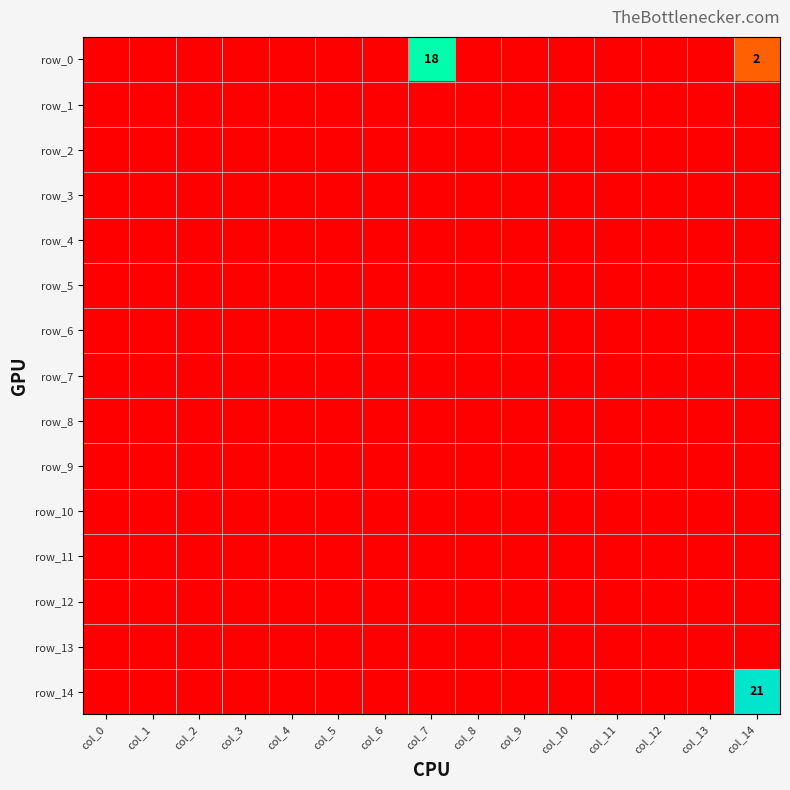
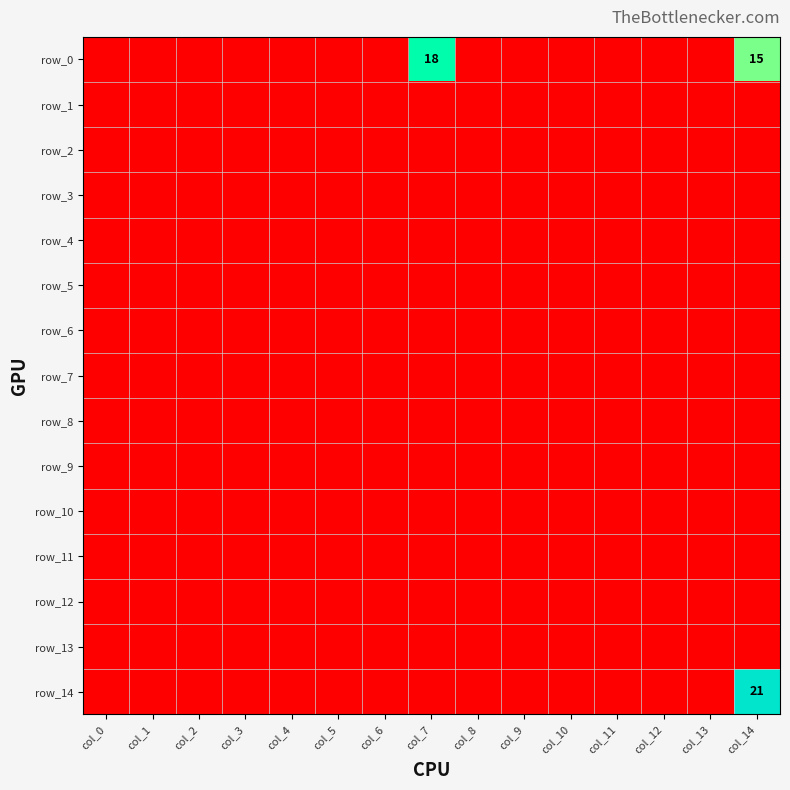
  {
    "row_0": {
      "col_7": 18,
-     "col_14": 2
+     "col_14": 15
    },
    "row_14": {
      "col_14": 21
    }
  }
